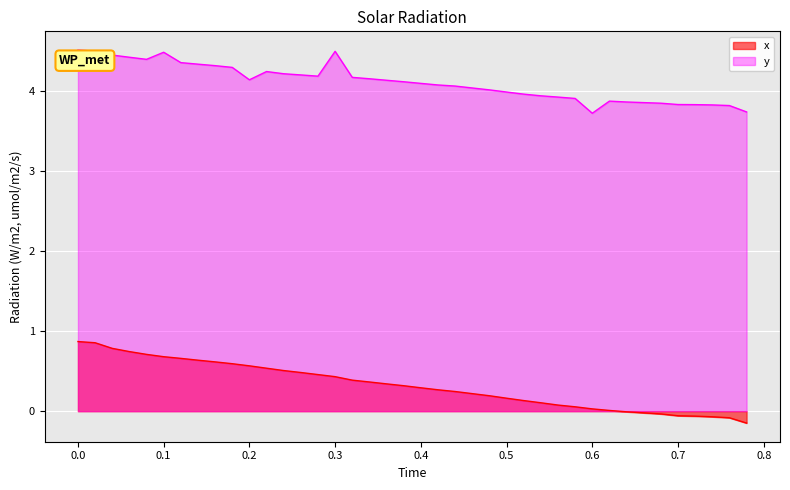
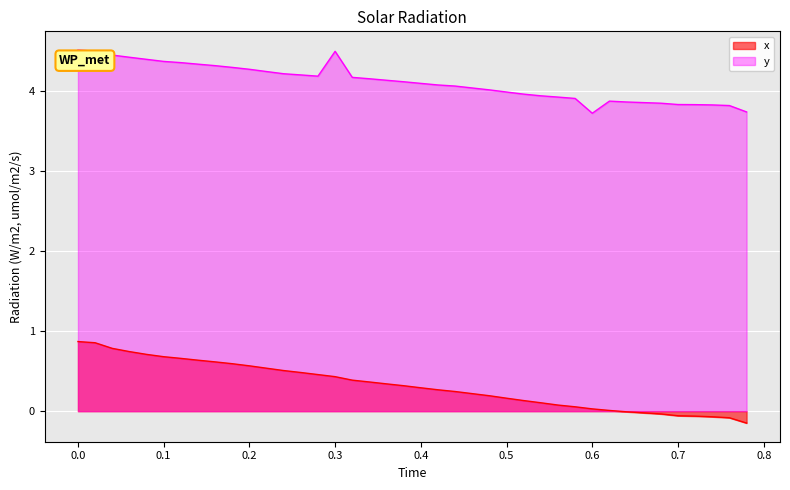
  {
    "y": {
      "0.0": 4.5,
-     "0.1": 4.5,
-     "0.2": 4.1,
+     "0.1": 4.4,
+     "0.2": 4.3,
      "0.3": 4.5,
      "0.4": 4.1,
      "0.5": 4.0,
      "0.6": 3.7,
      "0.7": 3.8
    }
  }
